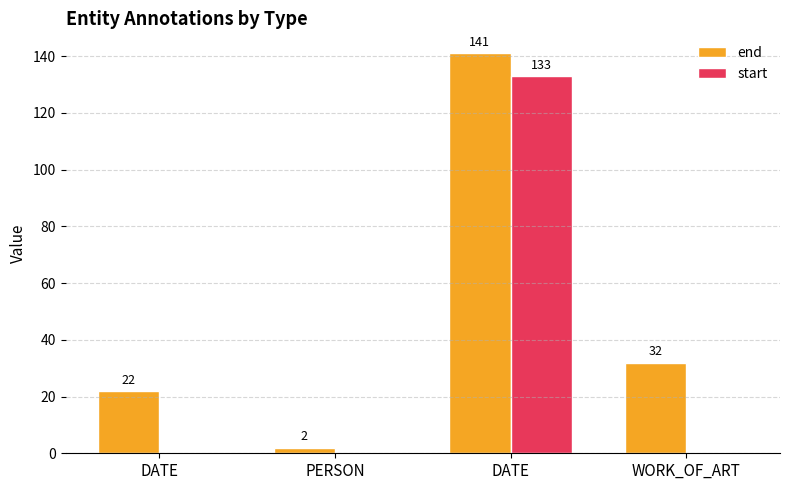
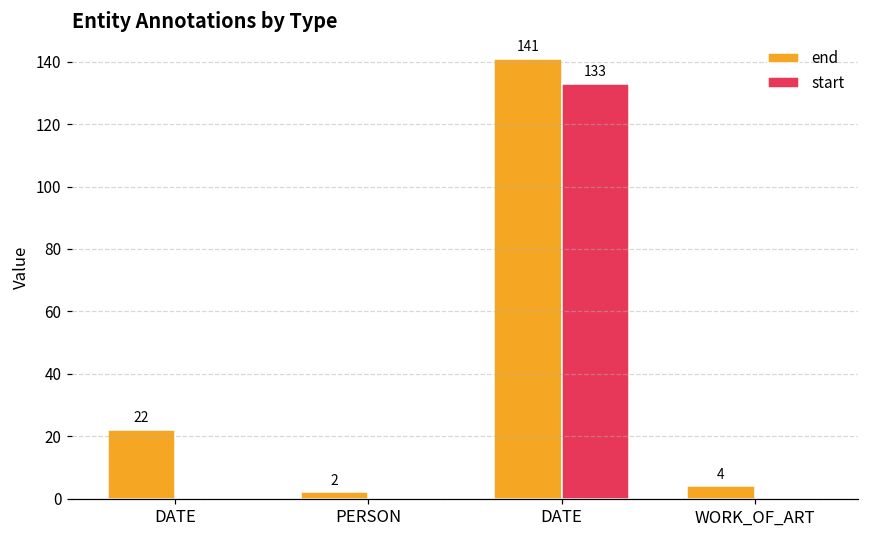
  {
    "end": {
      "PERSON": 2,
-     "WORK_OF_ART": 32
+     "WORK_OF_ART": 4
    },
    "start": {
      "PERSON": 0,
      "WORK_OF_ART": 0
    }
  }
